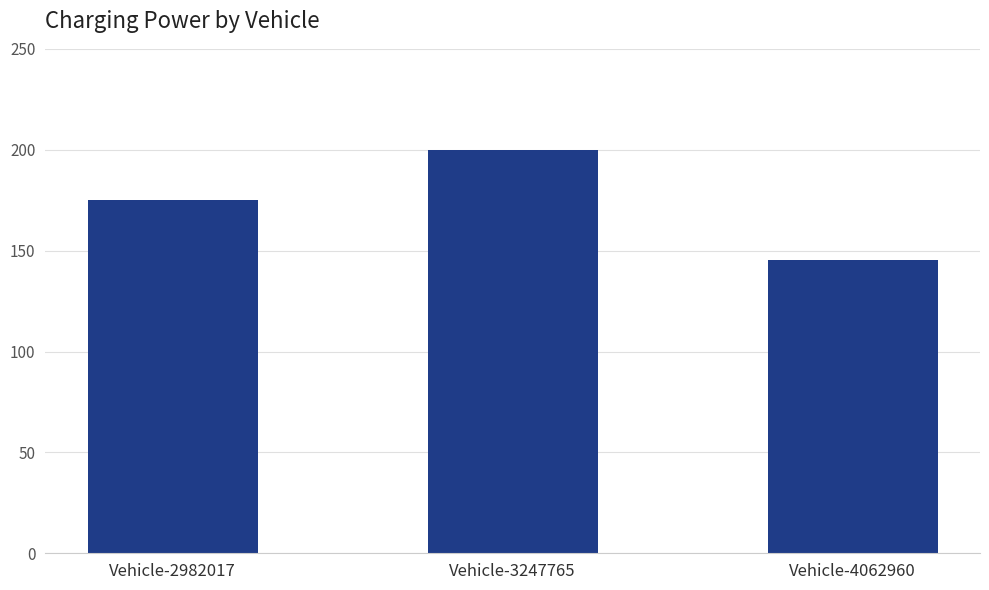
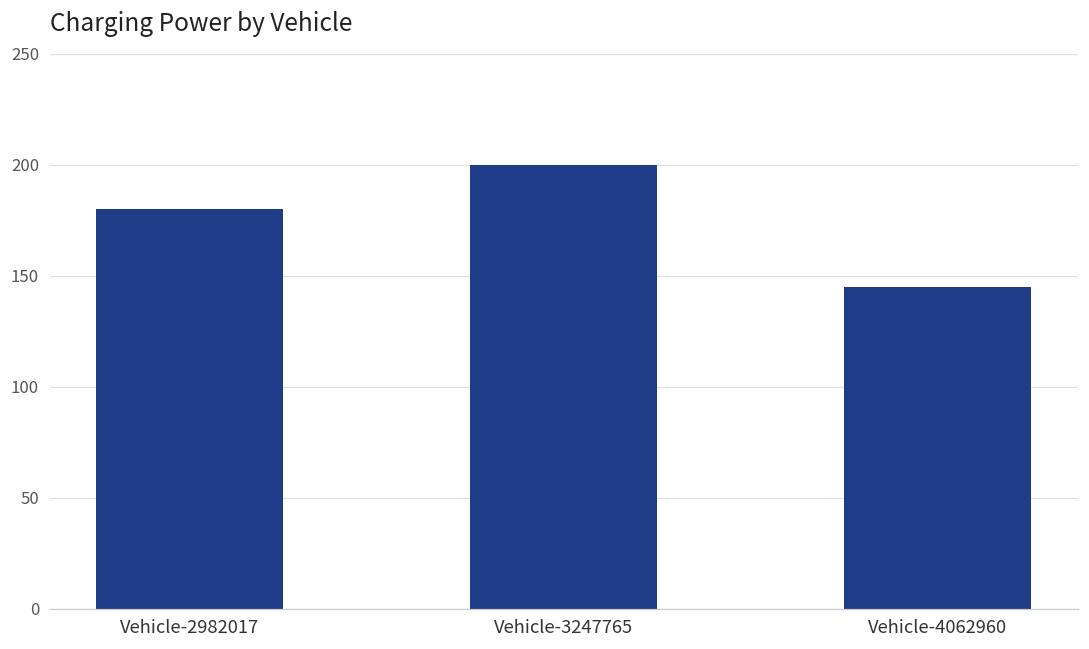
  {
-   "Vehicle-2982017": 175,
+   "Vehicle-2982017": 180,
    "Vehicle-3247765": 200,
    "Vehicle-4062960": 145
  }
